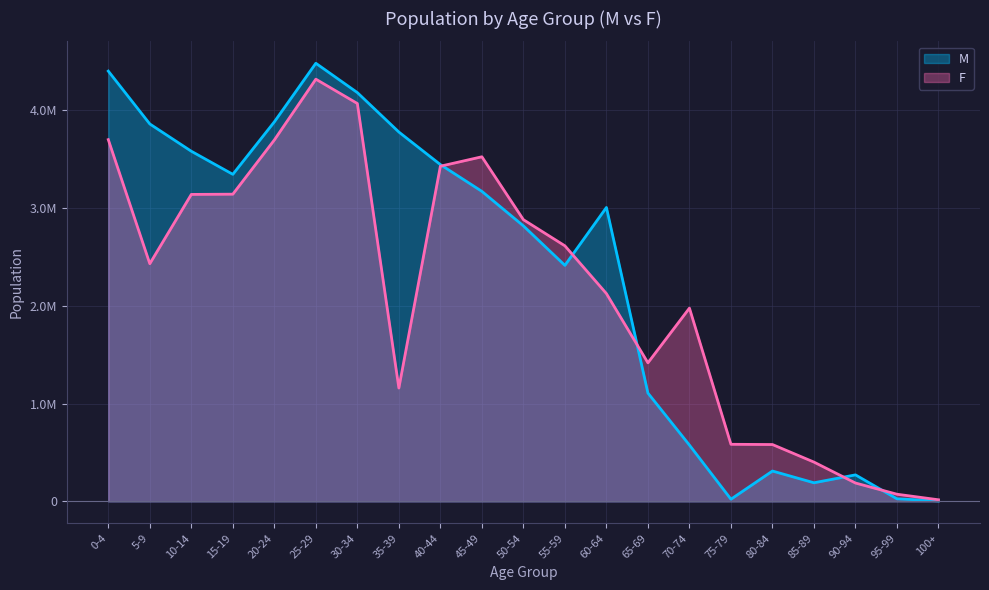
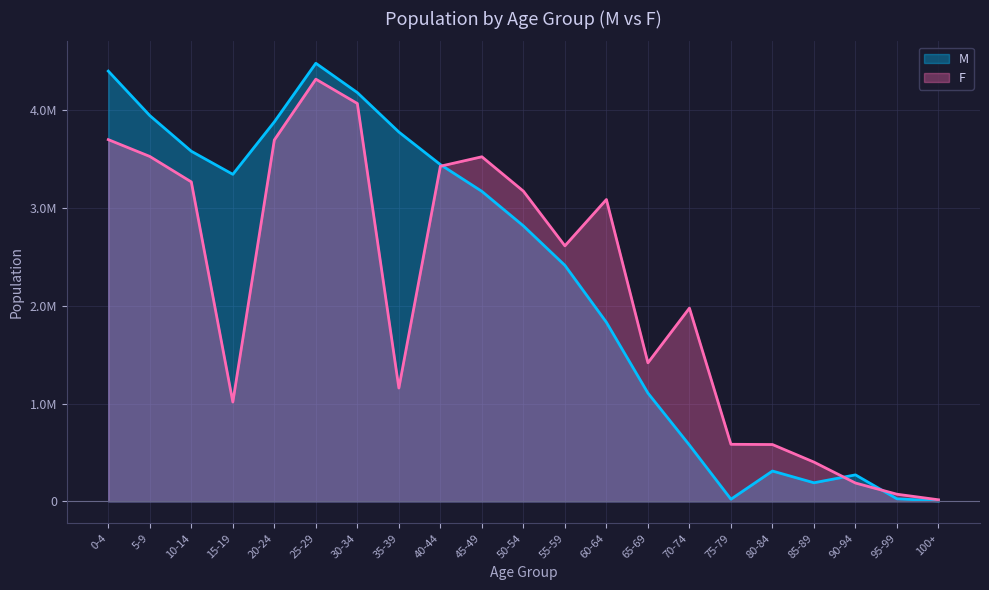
  {
    "M": {
      "0-4": 4400000,
-     "5-9": 3860000,
+     "5-9": 3940000,
      "10-14": 3600000,
      "15-19": 3300000,
      "20-24": 3900000,
      "25-29": 4500000,
      "30-34": 4200000,
      "35-39": 3800000,
      "45-49": 3200000,
      "50-54": 2800000,
      "55-59": 2400000,
-     "60-64": 3000000,
+     "60-64": 1800000,
      "65-69": 1100000,
      "70-74": 600000,
      "75-79": 0,
      "80-84": 300000,
      "85-89": 200000,
      "90-94": 300000,
      "95-99": 0
    },
    "F": {
      "0-4": 3700000,
-     "5-9": 2400000,
-     "10-14": 3100000,
-     "15-19": 3100000,
+     "5-9": 3500000,
+     "10-14": 3300000,
+     "15-19": 1000000,
      "20-24": 3700000,
      "25-29": 4300000,
      "30-34": 4100000,
      "35-39": 1200000,
      "45-49": 3500000,
-     "50-54": 2900000,
+     "50-54": 3200000,
      "55-59": 2600000,
-     "60-64": 2100000,
+     "60-64": 3100000,
      "65-69": 1400000,
      "70-74": 2000000,
      "75-79": 600000,
      "80-84": 600000,
      "85-89": 400000,
      "90-94": 200000,
      "95-99": 100000
    }
  }
